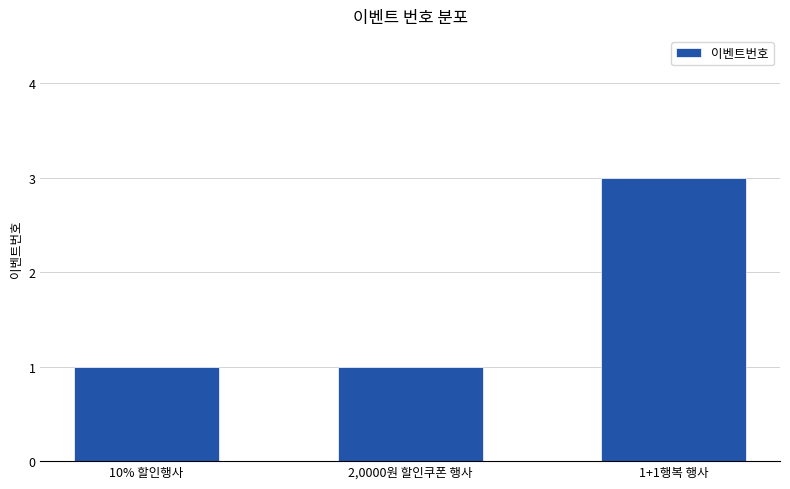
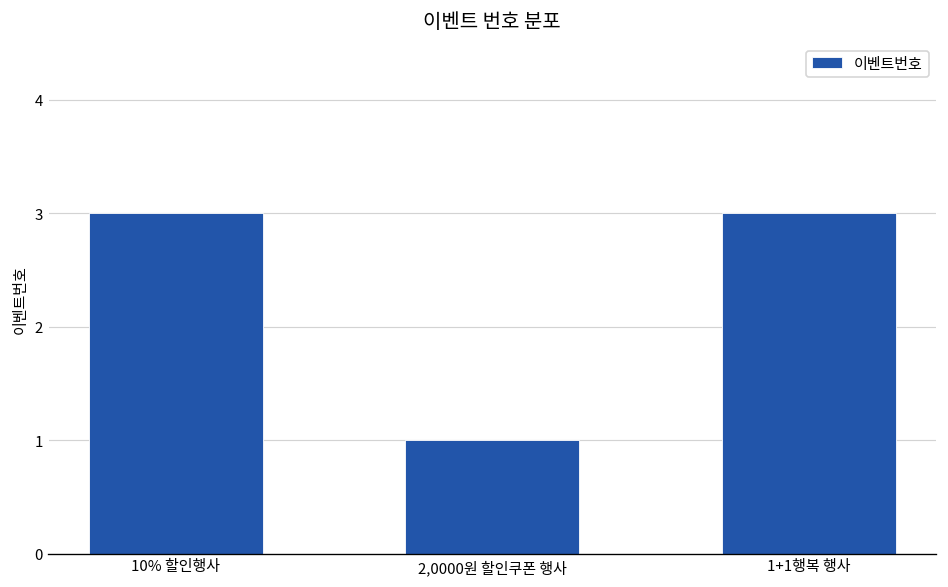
  {
-   "10% 할인행사": 1,
+   "10% 할인행사": 3,
    "2,0000원 할인쿠폰 행사": 1,
    "1+1행복 행사": 3
  }
